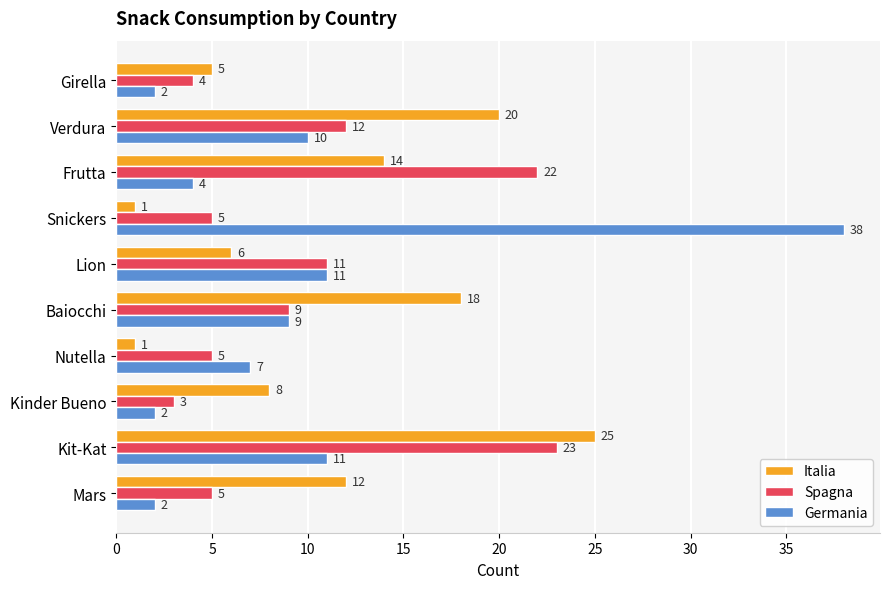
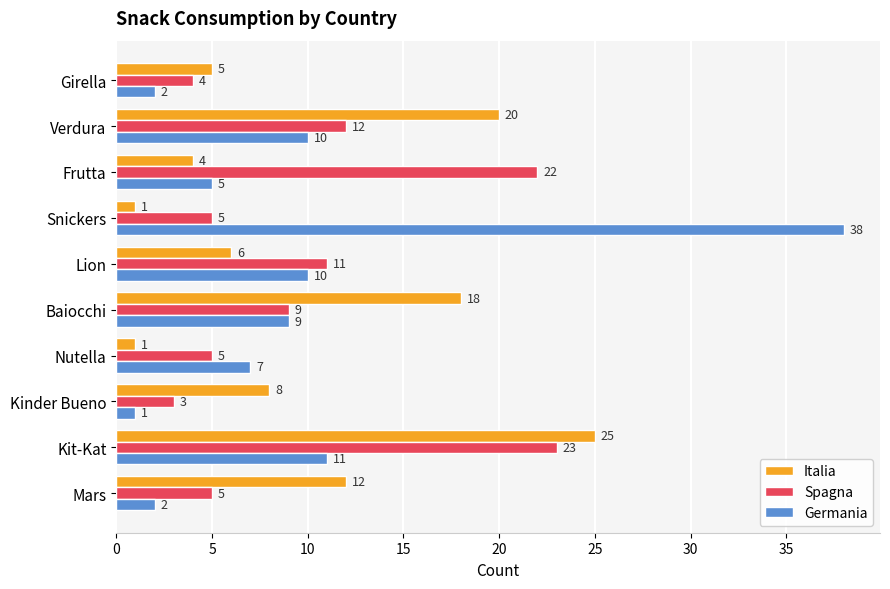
  {
    "Italia": {
      "Girella": 5,
      "Verdura": 20,
-     "Frutta": 14,
+     "Frutta": 4,
      "Snickers": 1,
      "Lion": 6,
      "Baiocchi": 18,
      "Nutella": 1,
      "Kinder Bueno": 8,
      "Kit-Kat": 25,
      "Mars": 12
    },
    "Spagna": {
      "Girella": 4,
      "Verdura": 12,
      "Frutta": 22,
      "Snickers": 5,
      "Lion": 11,
      "Baiocchi": 9,
      "Nutella": 5,
      "Kinder Bueno": 3,
      "Kit-Kat": 23,
      "Mars": 5
    },
    "Germania": {
      "Girella": 2,
      "Verdura": 10,
-     "Frutta": 4,
+     "Frutta": 5,
      "Snickers": 38,
-     "Lion": 11,
+     "Lion": 10,
      "Baiocchi": 9,
      "Nutella": 7,
-     "Kinder Bueno": 2,
+     "Kinder Bueno": 1,
      "Kit-Kat": 11,
      "Mars": 2
    }
  }
